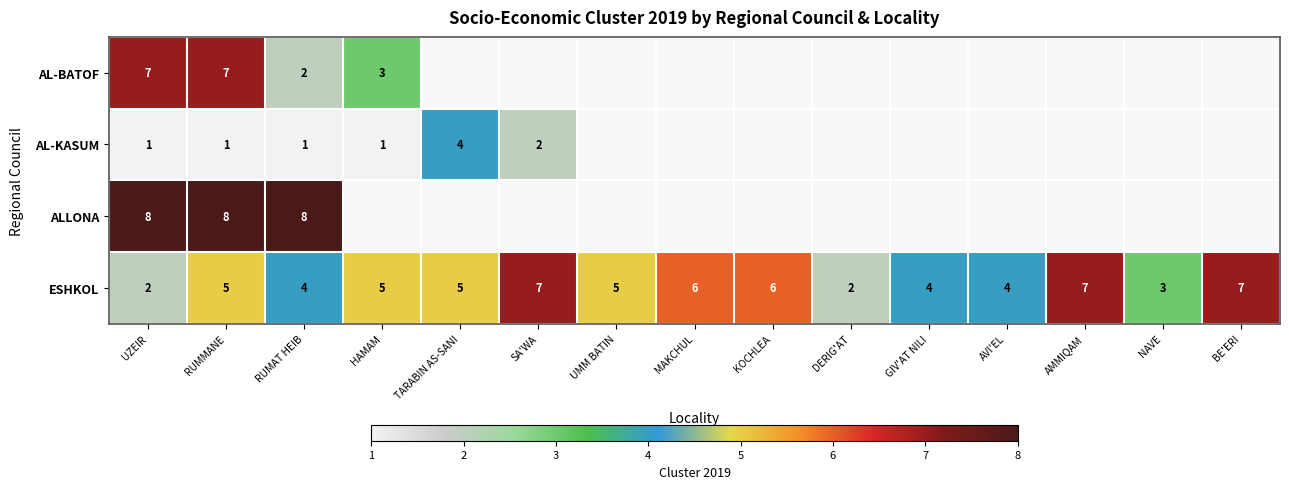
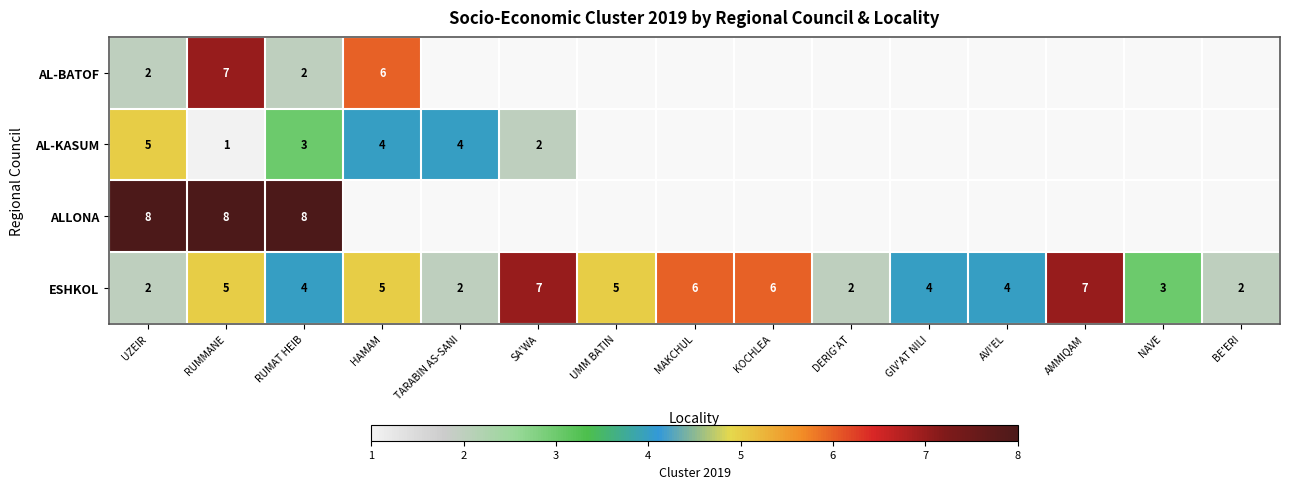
  {
    "AL-BATOF": {
-     "UZEIR": 7,
+     "UZEIR": 2,
      "RUMMANE": 7,
      "RUMAT HEIB": 2,
-     "HAMAM": 3
+     "HAMAM": 6
    },
    "AL-KASUM": {
-     "UZEIR": 1,
+     "UZEIR": 5,
      "RUMMANE": 1,
-     "RUMAT HEIB": 1,
-     "HAMAM": 1,
+     "RUMAT HEIB": 3,
+     "HAMAM": 4,
      "TARABIN AS-SANI": 4,
      "SA'WA": 2
    },
    "ALLONA": {
      "UZEIR": 8,
      "RUMMANE": 8,
      "RUMAT HEIB": 8
    },
    "ESHKOL": {
      "UZEIR": 2,
      "RUMMANE": 5,
      "RUMAT HEIB": 4,
      "HAMAM": 5,
-     "TARABIN AS-SANI": 5,
+     "TARABIN AS-SANI": 2,
      "SA'WA": 7,
      "UMM BATIN": 5,
      "MAKCHUL": 6,
      "KOCHLEA": 6,
      "DERIG'AT": 2,
      "GIV'AT NILI": 4,
      "AVI'EL": 4,
      "AMMIQAM": 7,
      "NAVE": 3,
-     "BE'ERI": 7
+     "BE'ERI": 2
    }
  }
